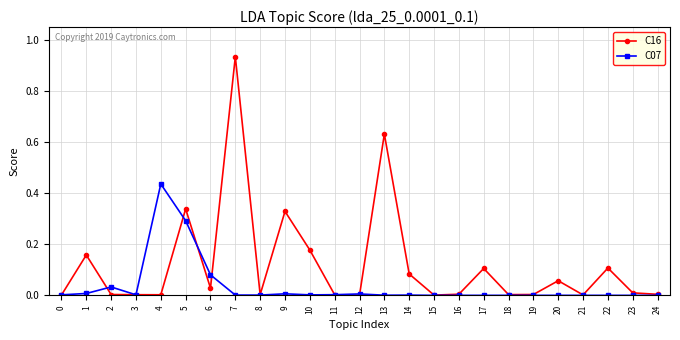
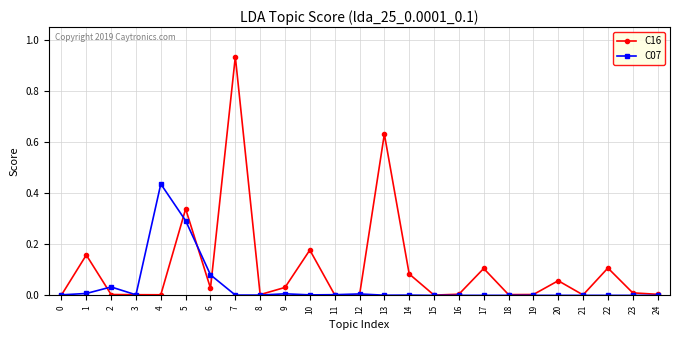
  {
    "C16": {
      "1": 0.16,
      "2": 0.00,
      "4": 0.00,
      "5": 0.34,
      "6": 0.03,
      "7": 0.93,
-     "9": 0.33,
+     "9": 0.03,
      "10": 0.18,
      "13": 0.63,
      "14": 0.08,
      "17": 0.11,
      "20": 0.06,
      "22": 0.11
    },
    "C07": {
      "1": 0.01,
      "2": 0.03,
      "4": 0.44,
      "5": 0.29,
      "6": 0.08,
      "7": 0.00,
      "9": 0.01,
      "10": 0.00,
      "13": 0.00,
      "14": 0.00,
      "17": 0.00,
      "20": 0.00,
      "22": 0.00
    }
  }
